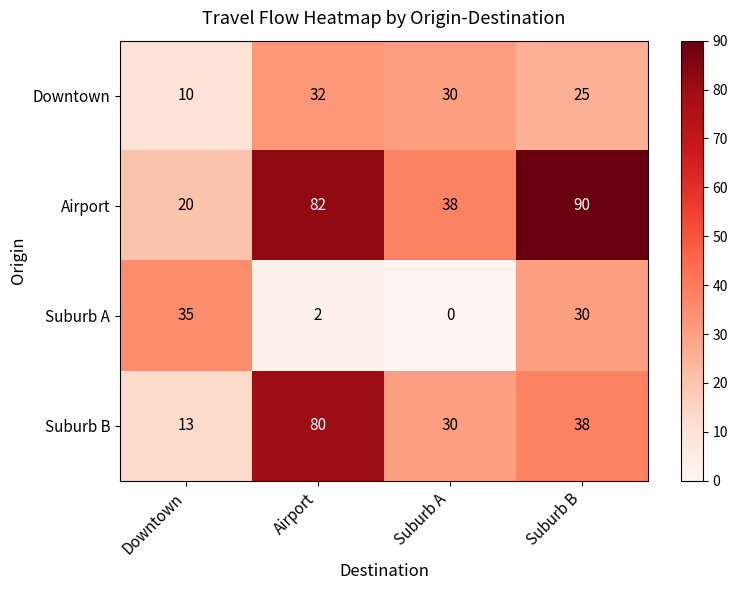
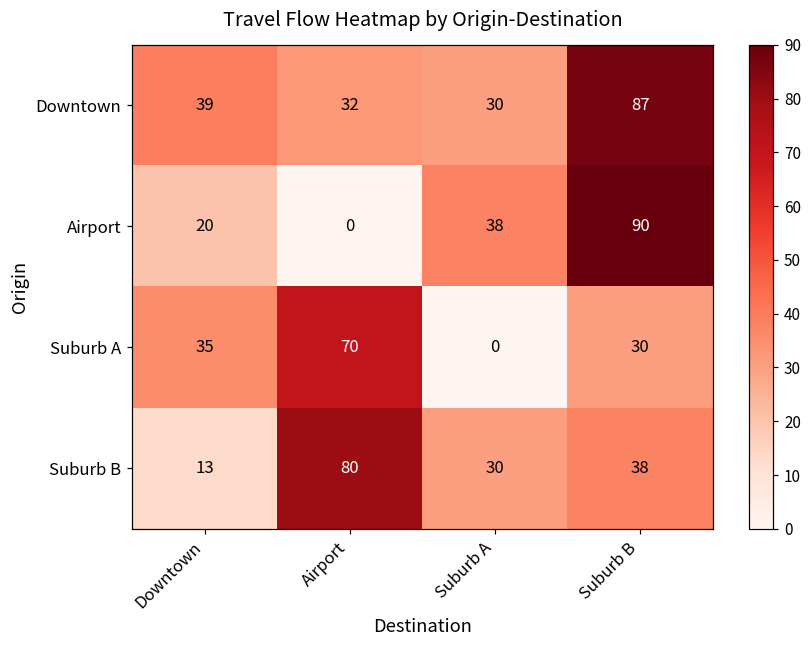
  {
    "Downtown": {
-     "Downtown": 10,
+     "Downtown": 39,
      "Airport": 32,
      "Suburb A": 30,
-     "Suburb B": 25
+     "Suburb B": 87
    },
    "Airport": {
      "Downtown": 20,
-     "Airport": 82,
+     "Airport": 0,
      "Suburb A": 38,
      "Suburb B": 90
    },
    "Suburb A": {
      "Downtown": 35,
-     "Airport": 2,
+     "Airport": 70,
      "Suburb A": 0,
      "Suburb B": 30
    },
    "Suburb B": {
      "Downtown": 13,
      "Airport": 80,
      "Suburb A": 30,
      "Suburb B": 38
    }
  }
